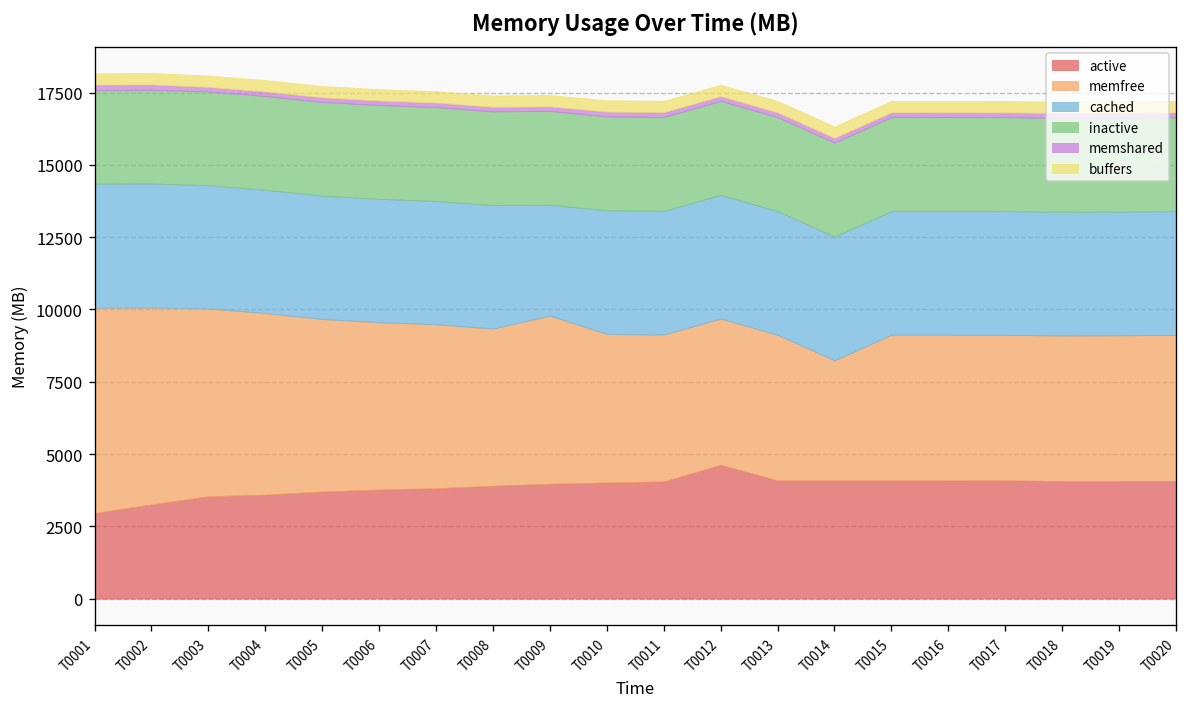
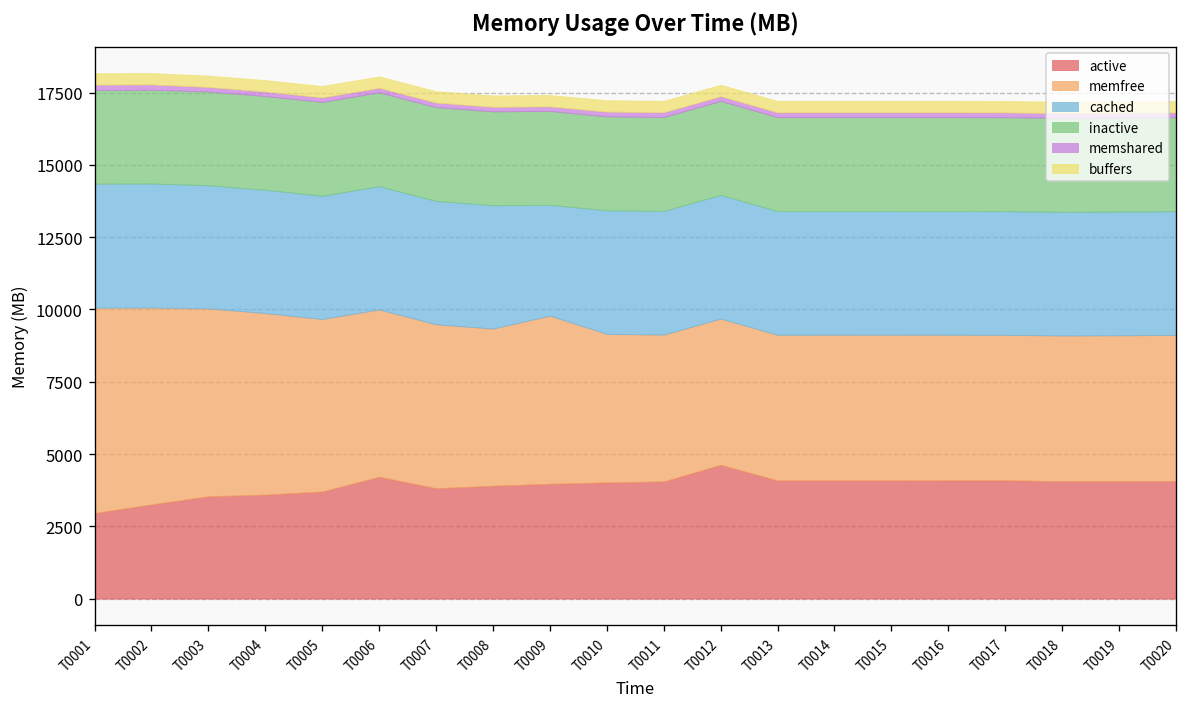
  {
    "active": {
      "T0001": 3000,
      "T0002": 3300,
      "T0003": 3500,
      "T0004": 3600,
      "T0005": 3700,
-     "T0006": 3800,
+     "T0006": 4200,
      "T0007": 3800,
      "T0008": 3900,
      "T0009": 4000,
      "T0010": 4000,
      "T0011": 4100,
      "T0012": 4600,
      "T0013": 4100,
      "T0014": 4100,
      "T0015": 4100,
      "T0016": 4100,
      "T0017": 4100,
      "T0018": 4100,
      "T0019": 4100,
      "T0020": 4100
    },
    "memfree": {
      "T0001": 7100,
      "T0002": 6800,
      "T0003": 6500,
      "T0004": 6300,
      "T0005": 6000,
      "T0006": 5800,
      "T0007": 5700,
      "T0008": 5400,
      "T0009": 5800,
      "T0010": 5100,
      "T0011": 5100,
      "T0012": 5100,
      "T0013": 5000,
-     "T0014": 4200,
+     "T0014": 5000,
      "T0015": 5000,
      "T0016": 5000,
      "T0017": 5000,
      "T0018": 5000,
      "T0019": 5000,
      "T0020": 5100
    },
    "cached": {
      "T0001": 4300,
      "T0002": 4300,
      "T0003": 4300,
      "T0004": 4300,
      "T0005": 4300,
      "T0006": 4300,
      "T0007": 4300,
      "T0008": 4300,
      "T0009": 3800,
      "T0010": 4300,
      "T0011": 4300,
      "T0012": 4300,
      "T0013": 4300,
      "T0014": 4300,
      "T0015": 4300,
      "T0016": 4300,
      "T0017": 4300,
      "T0018": 4300,
      "T0019": 4300,
      "T0020": 4300
    },
    "inactive": {
      "T0001": 3200,
      "T0002": 3200,
      "T0003": 3200,
      "T0004": 3200,
      "T0005": 3200,
      "T0006": 3200,
      "T0007": 3200,
      "T0008": 3200,
      "T0009": 3200,
      "T0010": 3200,
      "T0011": 3200,
      "T0012": 3200,
      "T0013": 3200,
      "T0014": 3200,
      "T0015": 3200,
      "T0016": 3200,
      "T0017": 3200,
      "T0020": 3200
    },
    "memshared": {
      "T0001": 200,
      "T0002": 200,
      "T0003": 200,
      "T0004": 200,
      "T0005": 200,
      "T0006": 200,
      "T0007": 200,
      "T0008": 200,
      "T0009": 200,
      "T0010": 200,
      "T0011": 200,
      "T0012": 200,
      "T0013": 200,
      "T0014": 200,
      "T0015": 200,
      "T0016": 200,
      "T0017": 200,
      "T0020": 200
    },
    "buffers": {
      "T0001": 400,
      "T0002": 400,
      "T0003": 400,
      "T0004": 400,
      "T0005": 400,
      "T0006": 400,
      "T0007": 400,
      "T0008": 400,
      "T0009": 400,
      "T0010": 400,
      "T0011": 400,
      "T0012": 400,
      "T0013": 400,
      "T0014": 400,
      "T0015": 400,
      "T0016": 400,
      "T0017": 400,
      "T0020": 400
    }
  }
